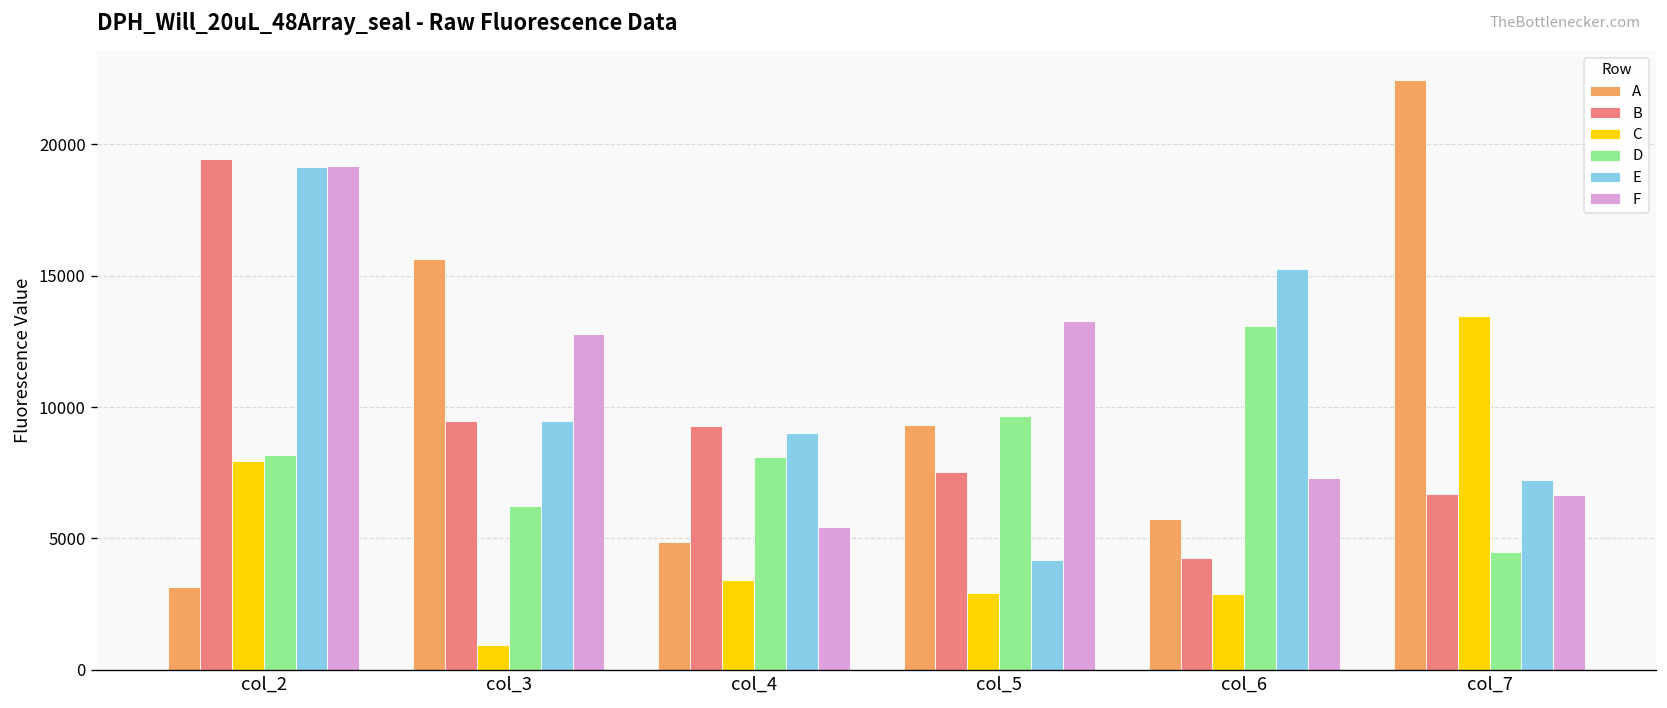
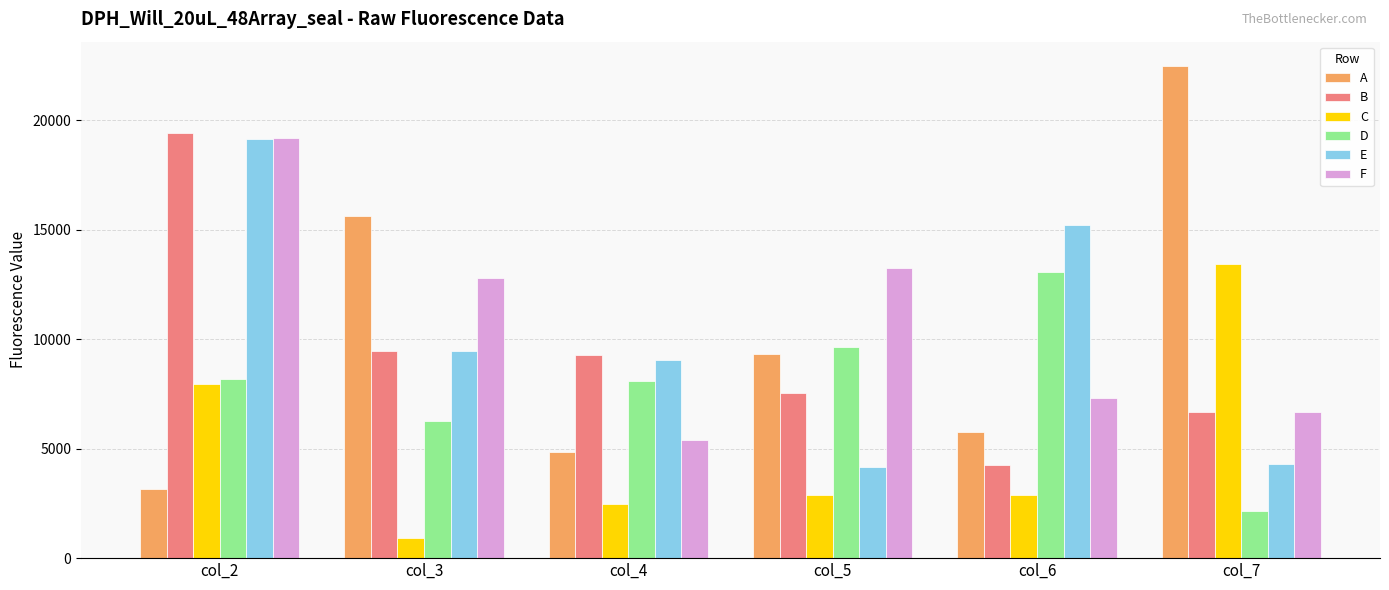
  {
    "C": {
      "col_2": 7900,
      "col_3": 900,
-     "col_4": 3400,
+     "col_4": 2500,
      "col_5": 2900,
      "col_6": 2900,
      "col_7": 13500
    },
    "D": {
      "col_2": 8200,
      "col_3": 6200,
      "col_4": 8100,
      "col_5": 9700,
      "col_6": 13100,
-     "col_7": 4500
+     "col_7": 2200
    },
    "E": {
      "col_2": 19100,
      "col_3": 9500,
      "col_4": 9000,
      "col_5": 4200,
      "col_6": 15200,
-     "col_7": 7200
+     "col_7": 4300
    },
    "F": {
      "col_2": 19200,
      "col_3": 12800,
      "col_4": 5400,
      "col_5": 13300,
      "col_6": 7300,
      "col_7": 6700
    }
  }
